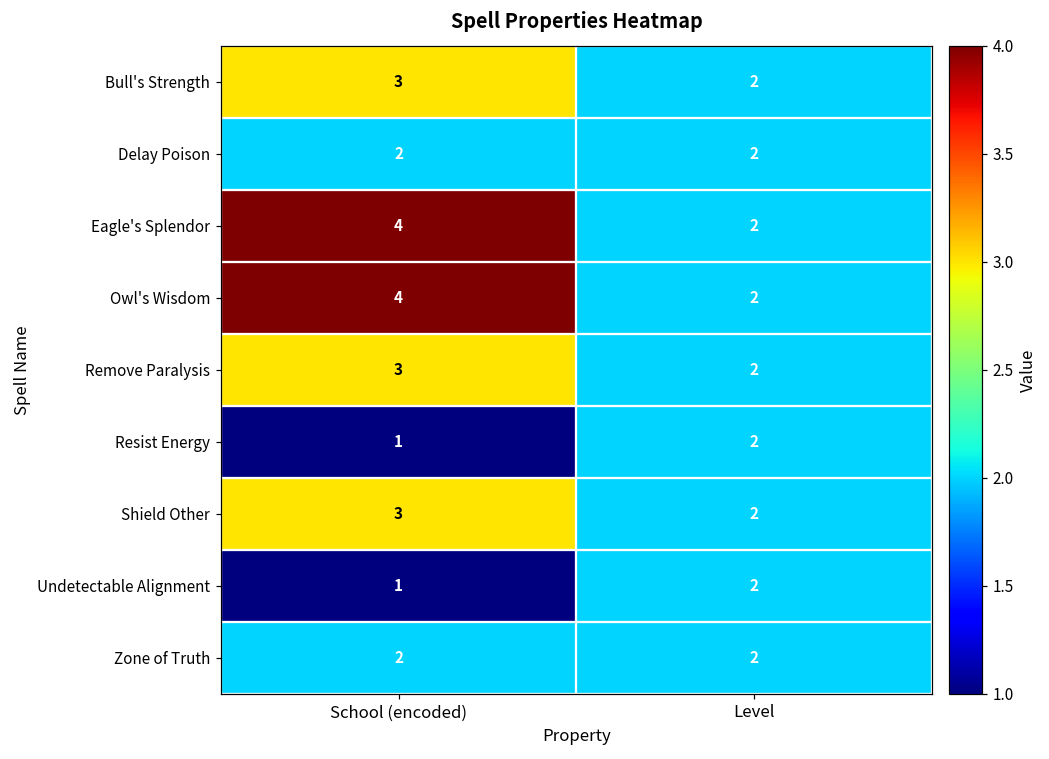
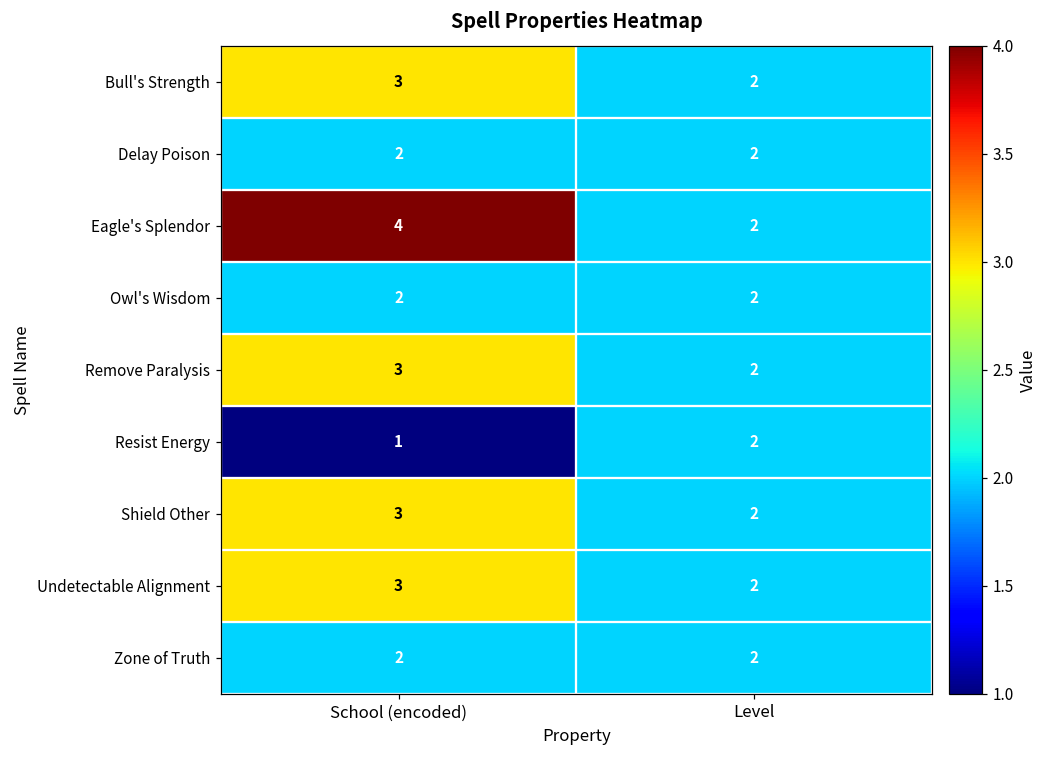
  {
    "Bull's Strength": {
      "School (encoded)": 3,
      "Level": 2
    },
    "Delay Poison": {
      "School (encoded)": 2,
      "Level": 2
    },
    "Eagle's Splendor": {
      "School (encoded)": 4,
      "Level": 2
    },
    "Owl's Wisdom": {
-     "School (encoded)": 4,
+     "School (encoded)": 2,
      "Level": 2
    },
    "Remove Paralysis": {
      "School (encoded)": 3,
      "Level": 2
    },
    "Resist Energy": {
      "School (encoded)": 1,
      "Level": 2
    },
    "Shield Other": {
      "School (encoded)": 3,
      "Level": 2
    },
    "Undetectable Alignment": {
-     "School (encoded)": 1,
+     "School (encoded)": 3,
      "Level": 2
    },
    "Zone of Truth": {
      "School (encoded)": 2,
      "Level": 2
    }
  }
